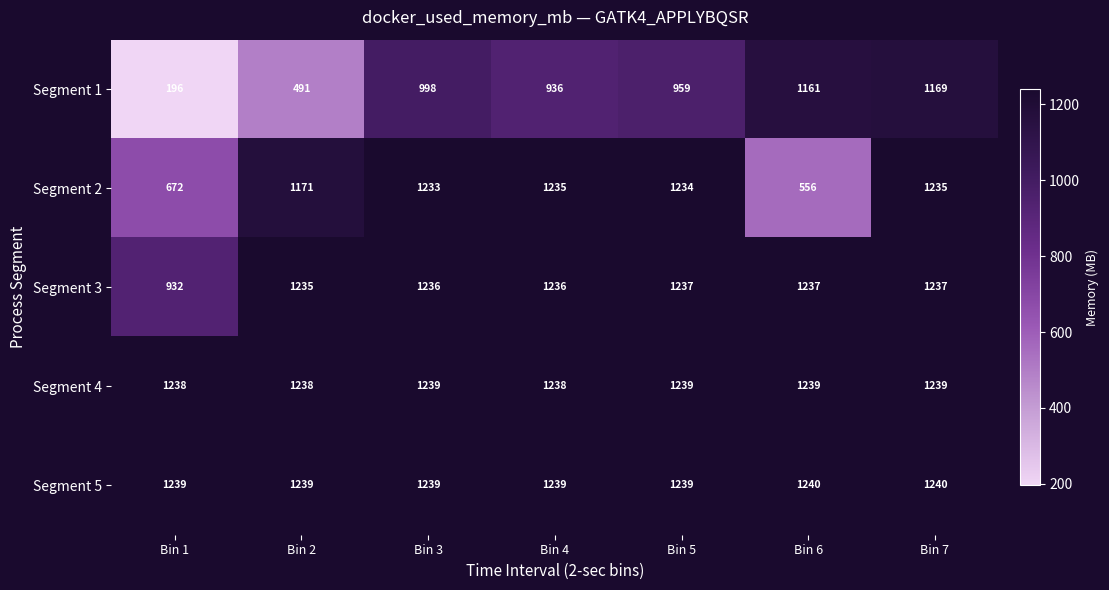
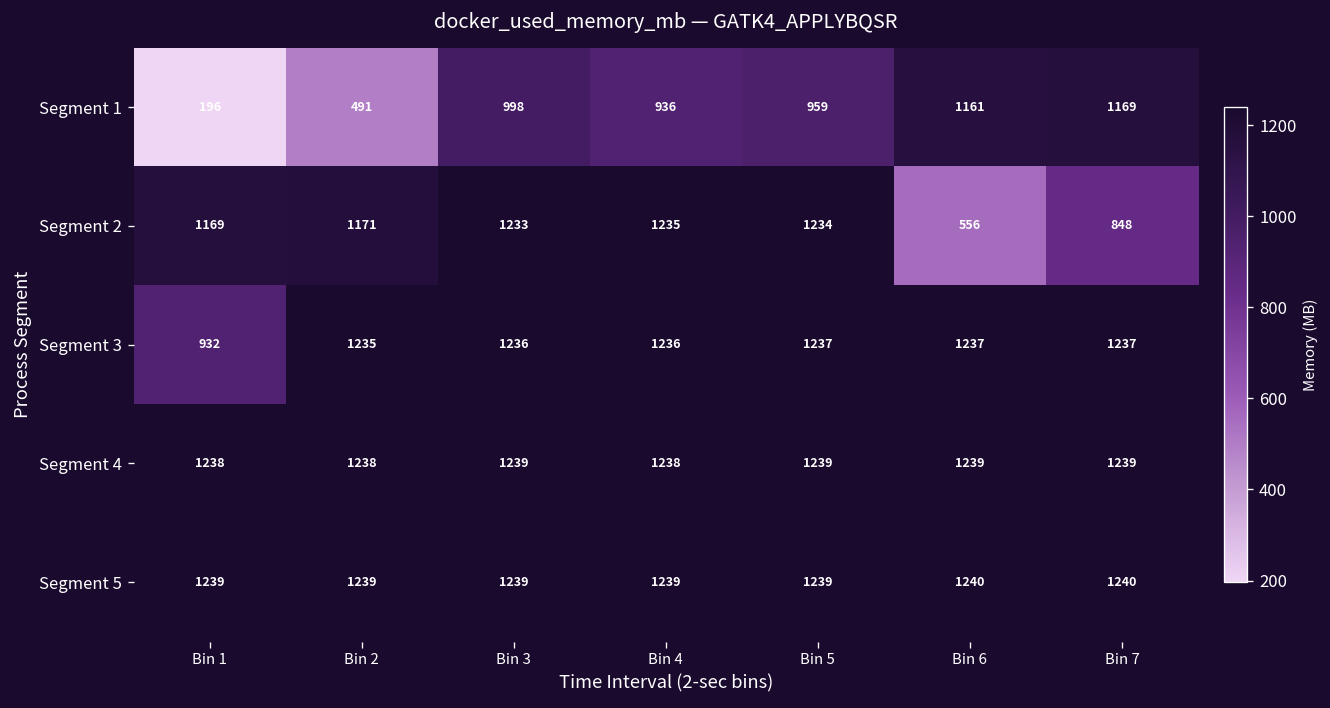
  {
    "Segment 1": {
      "Bin 2": 491,
      "Bin 3": 998,
      "Bin 4": 936,
      "Bin 5": 959,
      "Bin 6": 1161,
      "Bin 7": 1169
    },
    "Segment 2": {
-     "Bin 1": 672,
+     "Bin 1": 1169,
      "Bin 2": 1171,
      "Bin 3": 1233,
      "Bin 4": 1235,
      "Bin 5": 1234,
      "Bin 6": 556,
-     "Bin 7": 1235
+     "Bin 7": 848
    },
    "Segment 3": {
      "Bin 1": 932,
      "Bin 2": 1235,
      "Bin 3": 1236,
      "Bin 4": 1236,
      "Bin 5": 1237,
      "Bin 6": 1237,
      "Bin 7": 1237
    },
    "Segment 4": {
      "Bin 1": 1238,
      "Bin 2": 1238,
      "Bin 3": 1239,
      "Bin 4": 1238,
      "Bin 5": 1239,
      "Bin 6": 1239,
      "Bin 7": 1239
    },
    "Segment 5": {
      "Bin 1": 1239,
      "Bin 2": 1239,
      "Bin 3": 1239,
      "Bin 4": 1239,
      "Bin 5": 1239,
      "Bin 6": 1240,
      "Bin 7": 1240
    }
  }
